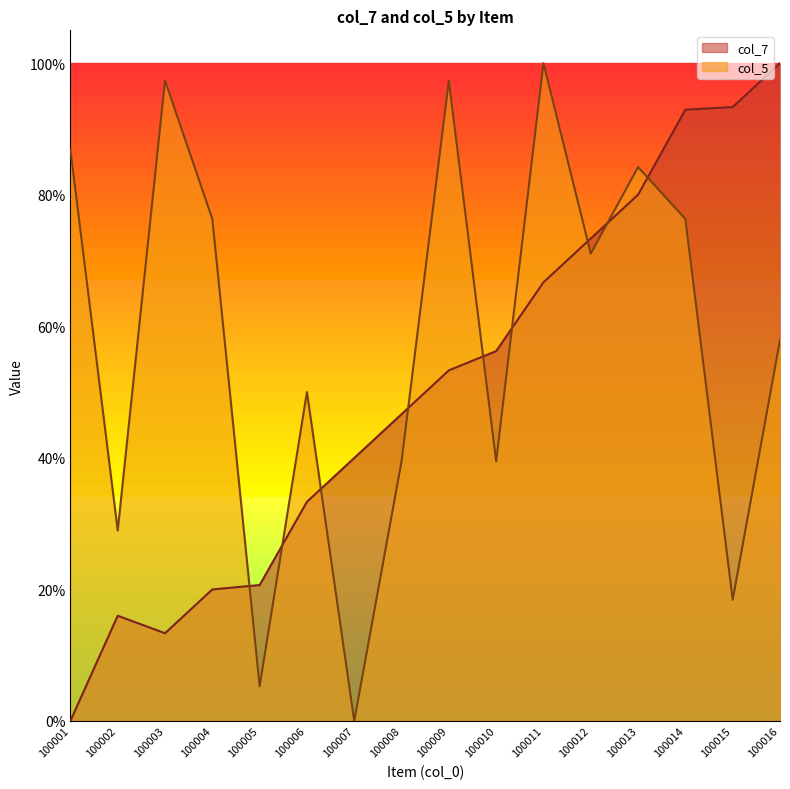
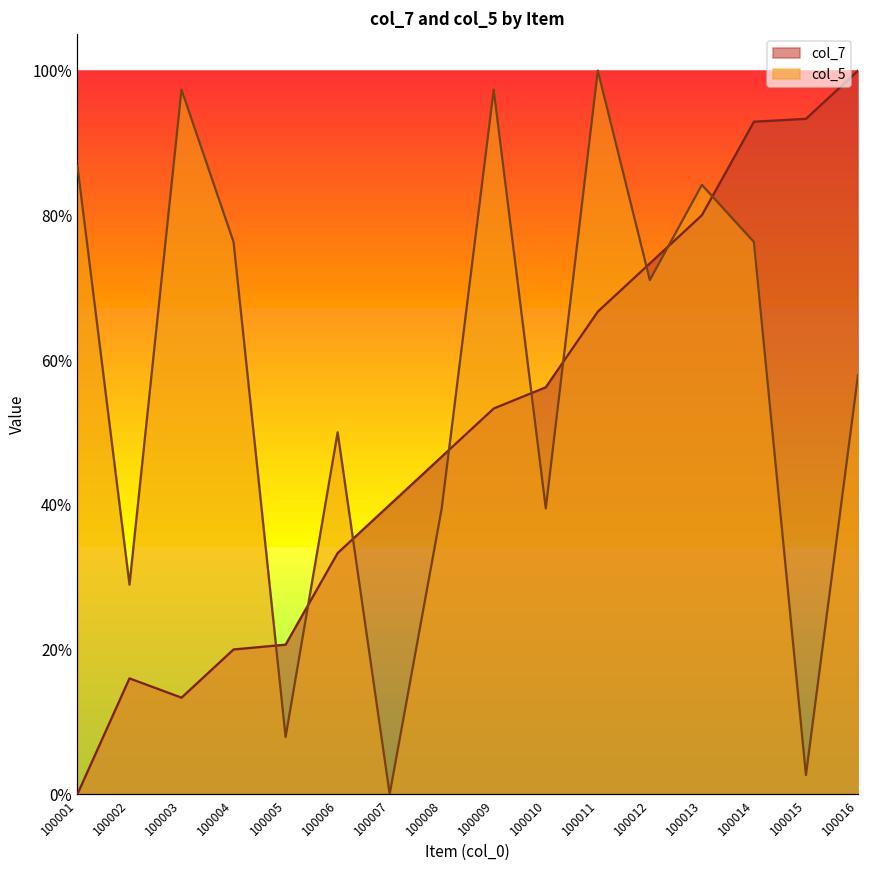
  {
    "col_7": {
      "100001": "0%",
      "100002": "16%",
      "100003": "13%",
      "100004": "20%",
      "100005": "21%",
      "100006": "33%",
      "100007": "40%",
      "100008": "47%",
      "100009": "53%",
      "100010": "56%",
      "100011": "67%",
      "100012": "73%",
      "100013": "80%",
      "100014": "93%",
      "100015": "93%",
      "100016": "100%"
    },
    "col_5": {
      "100001": "87%",
      "100002": "29%",
      "100003": "97%",
      "100004": "76%",
-     "100005": "5%",
+     "100005": "8%",
      "100006": "50%",
      "100007": "0%",
      "100008": "39%",
      "100009": "97%",
      "100010": "39%",
      "100011": "100%",
      "100012": "71%",
      "100013": "84%",
      "100014": "76%",
-     "100015": "18%",
+     "100015": "3%",
      "100016": "58%"
    }
  }
